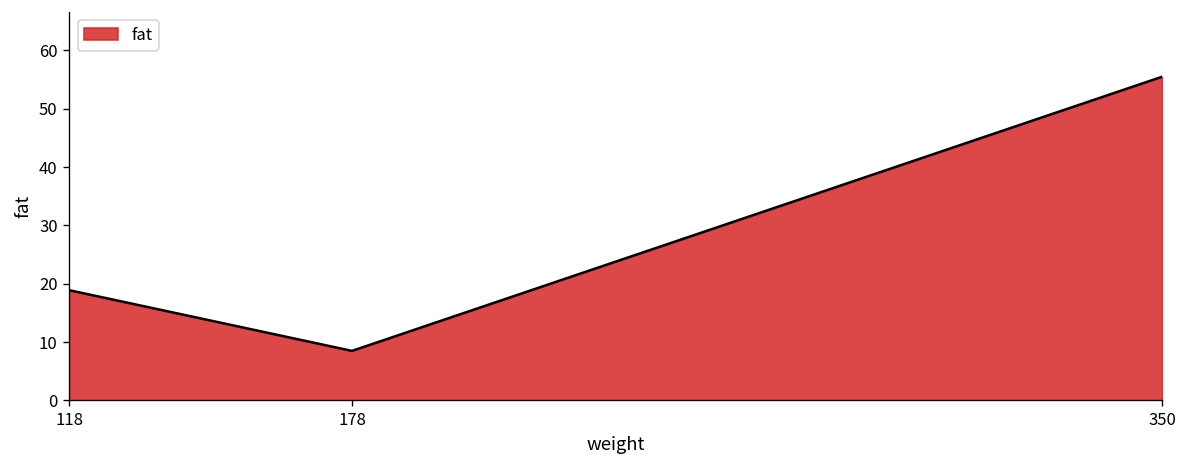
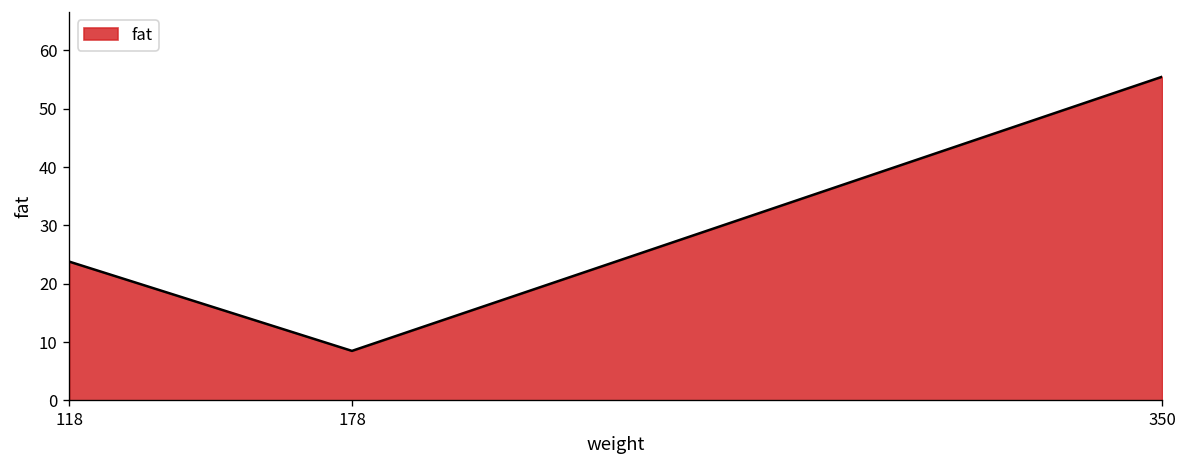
  {
-   "118": 19,
+   "118": 24,
    "178": 9,
    "350": 56
  }
